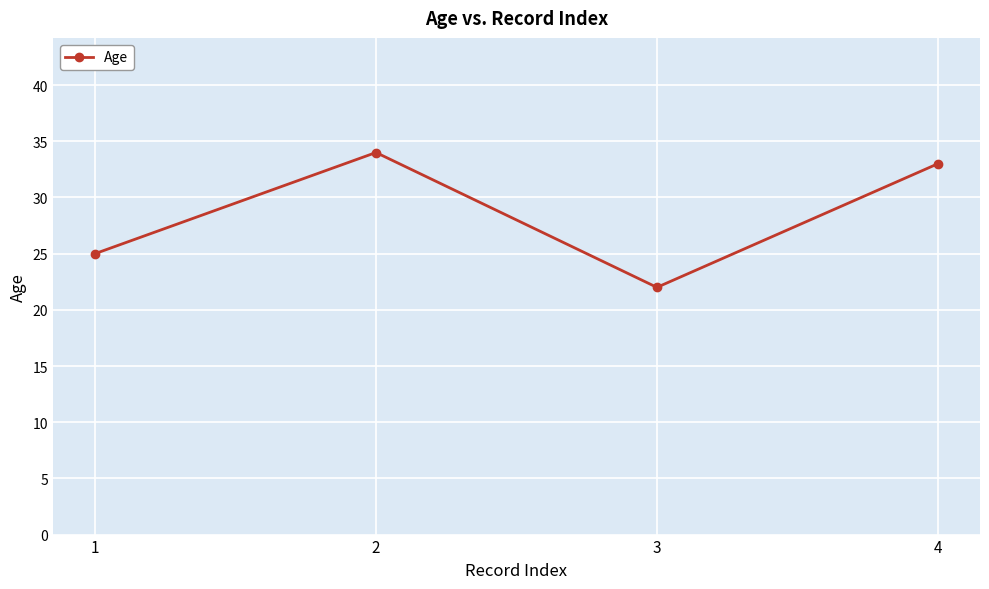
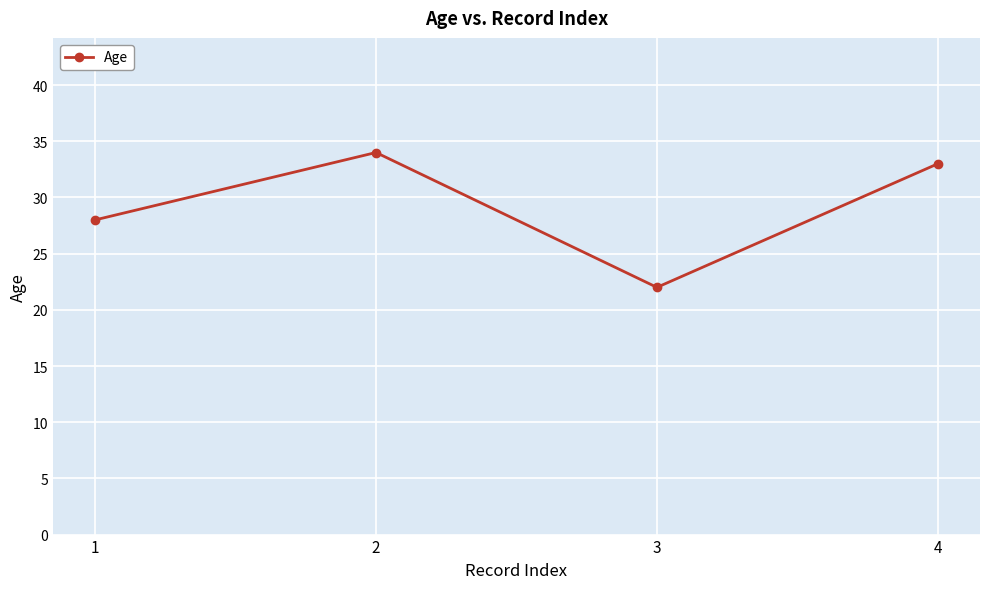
  {
-   "1": 25,
+   "1": 28,
    "2": 34,
    "3": 22,
    "4": 33
  }
